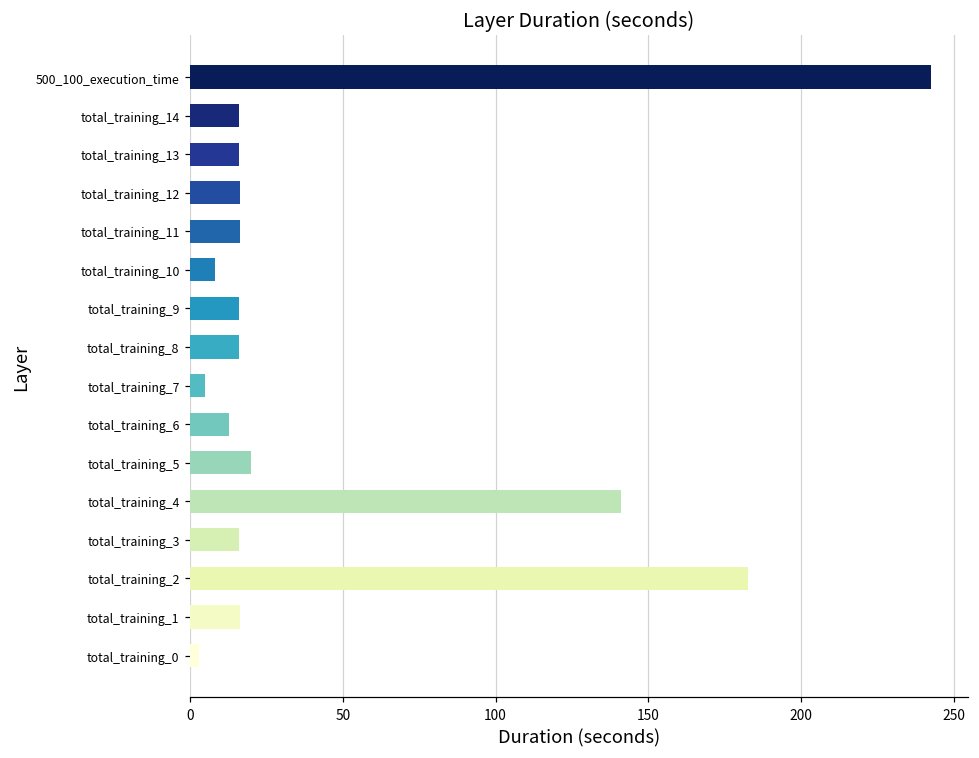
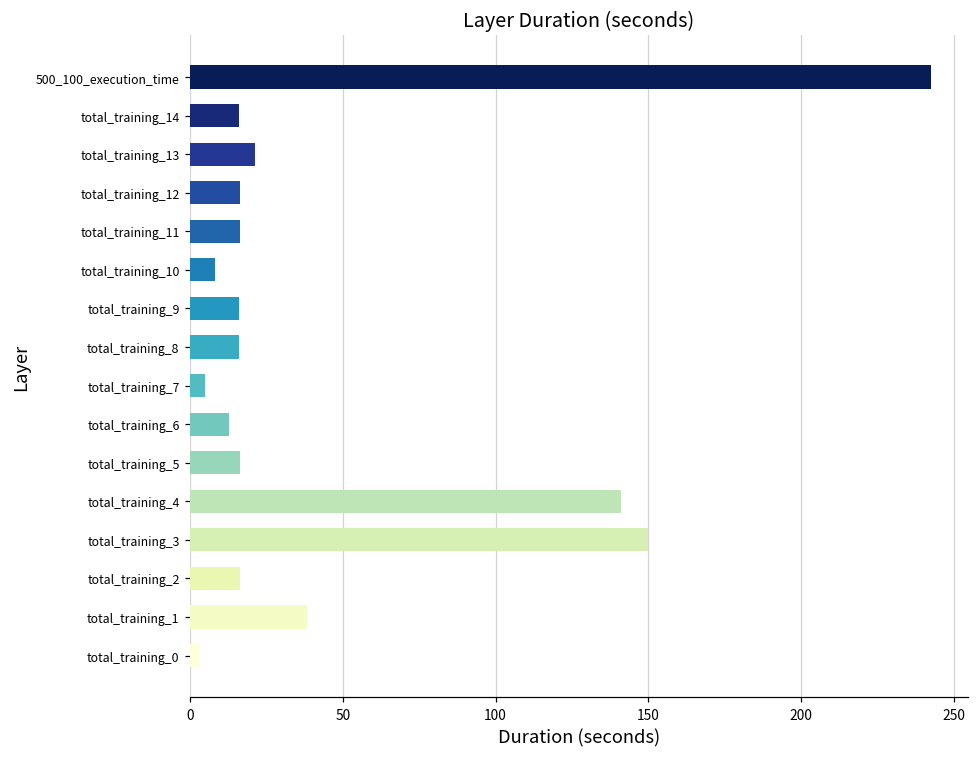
  {
    "500_100_execution_time": 243,
    "total_training_14": 16,
-   "total_training_13": 16,
+   "total_training_13": 21,
    "total_training_12": 16,
    "total_training_11": 16,
    "total_training_10": 8,
    "total_training_9": 16,
    "total_training_8": 16,
    "total_training_7": 5,
    "total_training_6": 13,
-   "total_training_5": 20,
+   "total_training_5": 16,
    "total_training_4": 141,
-   "total_training_3": 16,
-   "total_training_2": 183,
-   "total_training_1": 16,
+   "total_training_3": 150,
+   "total_training_2": 16,
+   "total_training_1": 38,
    "total_training_0": 3
  }
